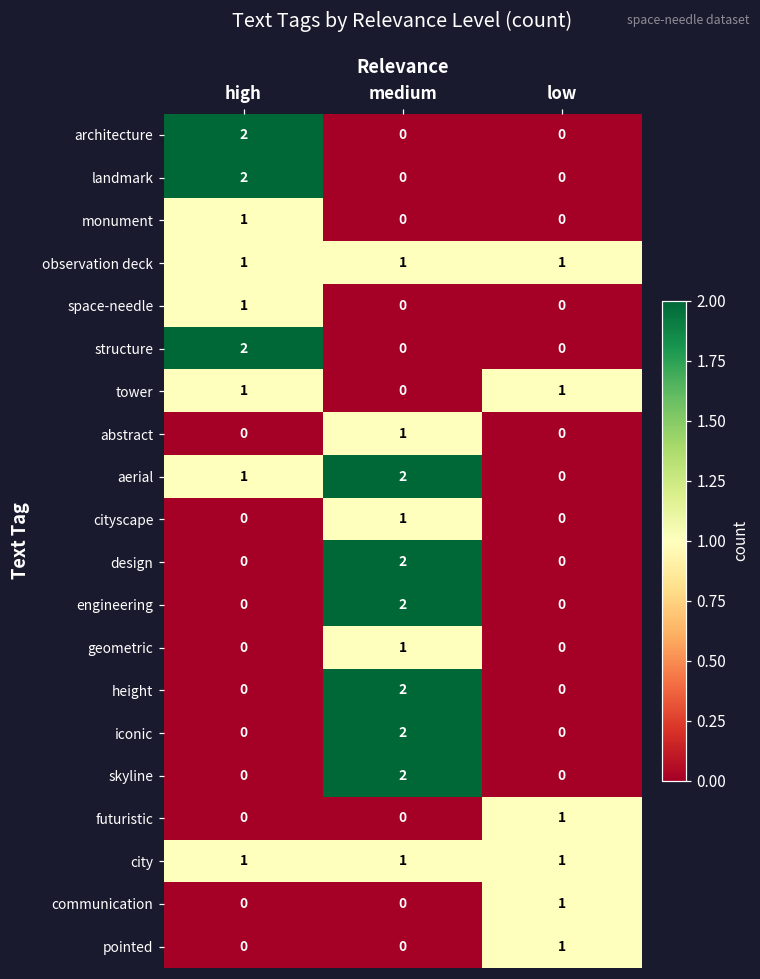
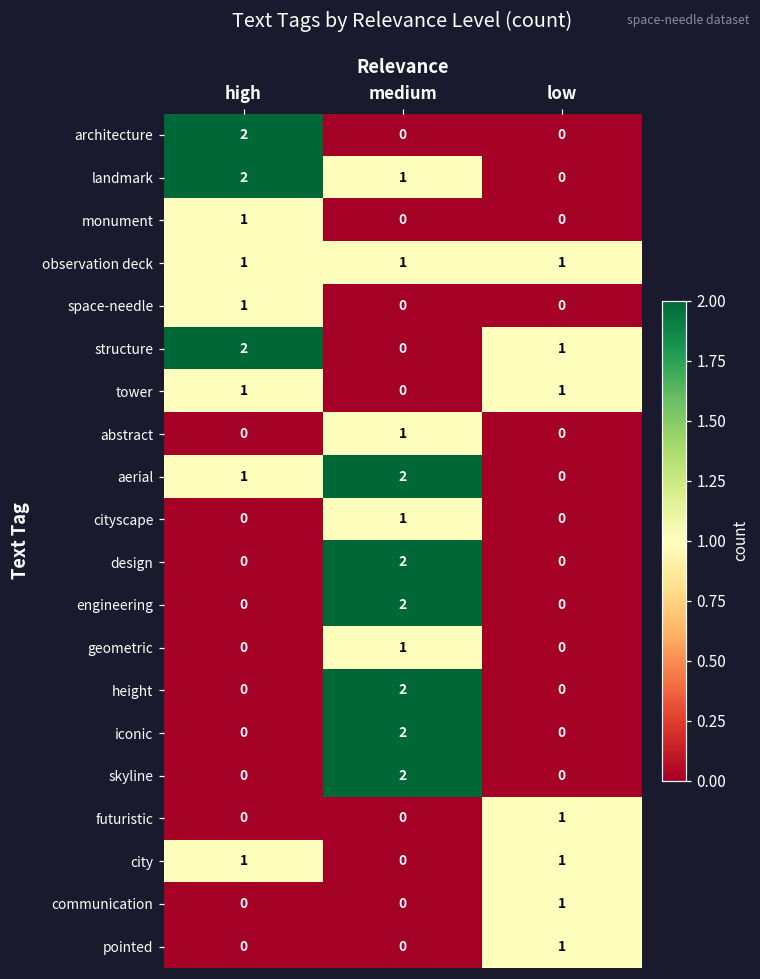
  {
    "architecture": {
      "high": 2,
      "medium": 0,
      "low": 0
    },
    "landmark": {
      "high": 2,
-     "medium": 0,
+     "medium": 1,
      "low": 0
    },
    "monument": {
      "high": 1,
      "medium": 0,
      "low": 0
    },
    "observation deck": {
      "high": 1,
      "medium": 1,
      "low": 1
    },
    "space-needle": {
      "high": 1,
      "medium": 0,
      "low": 0
    },
    "structure": {
      "high": 2,
      "medium": 0,
-     "low": 0
+     "low": 1
    },
    "tower": {
      "high": 1,
      "medium": 0,
      "low": 1
    },
    "abstract": {
      "high": 0,
      "medium": 1,
      "low": 0
    },
    "aerial": {
      "high": 1,
      "medium": 2,
      "low": 0
    },
    "cityscape": {
      "high": 0,
      "medium": 1,
      "low": 0
    },
    "design": {
      "high": 0,
      "medium": 2,
      "low": 0
    },
    "engineering": {
      "high": 0,
      "medium": 2,
      "low": 0
    },
    "geometric": {
      "high": 0,
      "medium": 1,
      "low": 0
    },
    "height": {
      "high": 0,
      "medium": 2,
      "low": 0
    },
    "iconic": {
      "high": 0,
      "medium": 2,
      "low": 0
    },
    "skyline": {
      "high": 0,
      "medium": 2,
      "low": 0
    },
    "futuristic": {
      "high": 0,
      "medium": 0,
      "low": 1
    },
    "city": {
      "high": 1,
-     "medium": 1,
+     "medium": 0,
      "low": 1
    },
    "communication": {
      "high": 0,
      "medium": 0,
      "low": 1
    },
    "pointed": {
      "high": 0,
      "medium": 0,
      "low": 1
    }
  }
